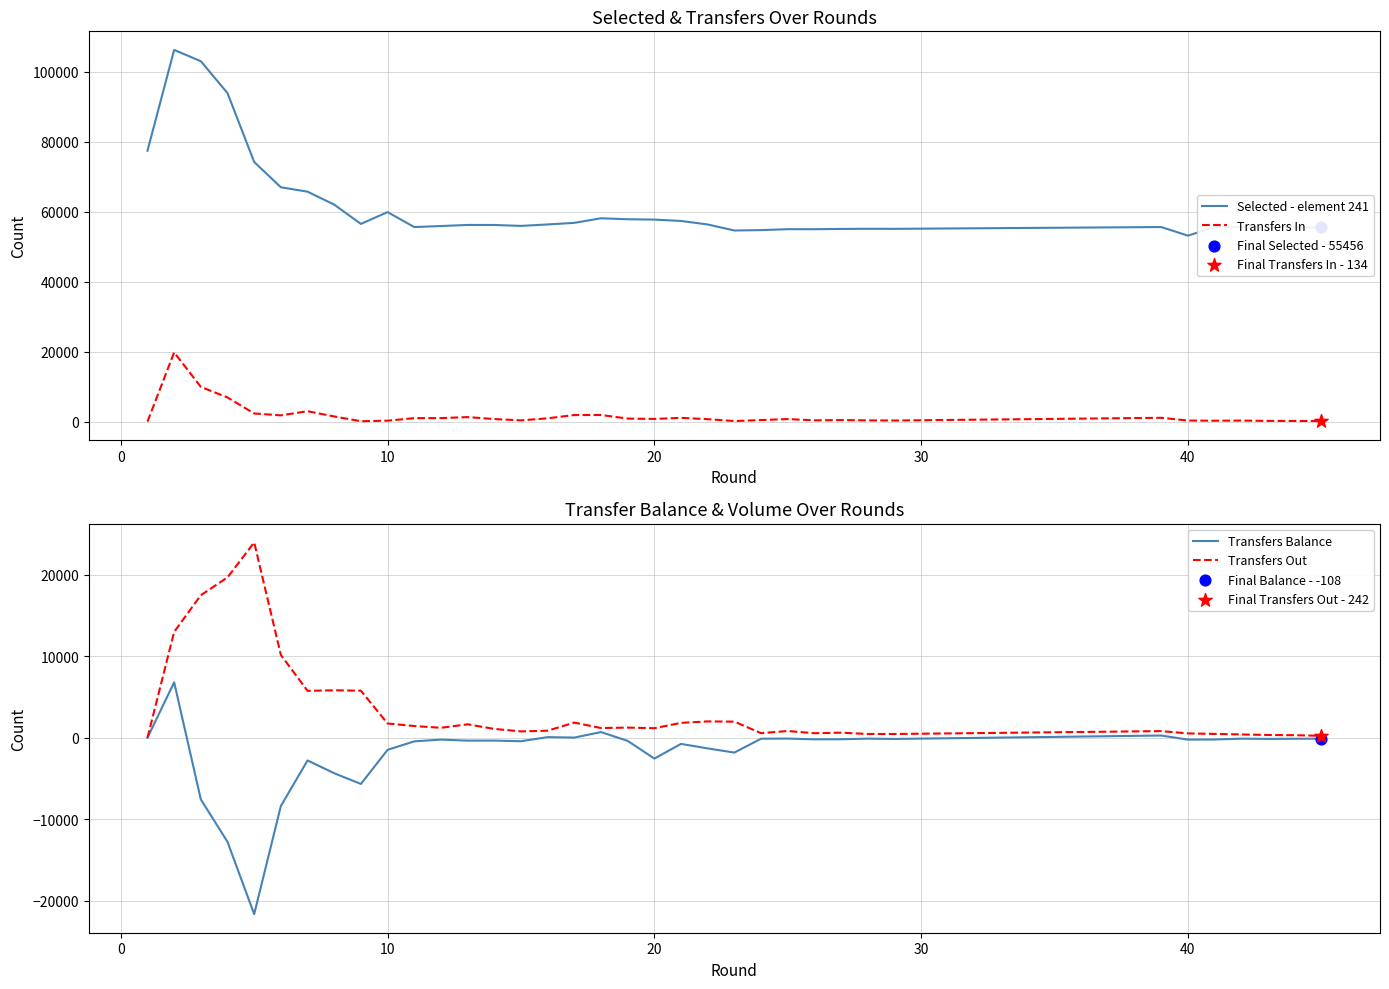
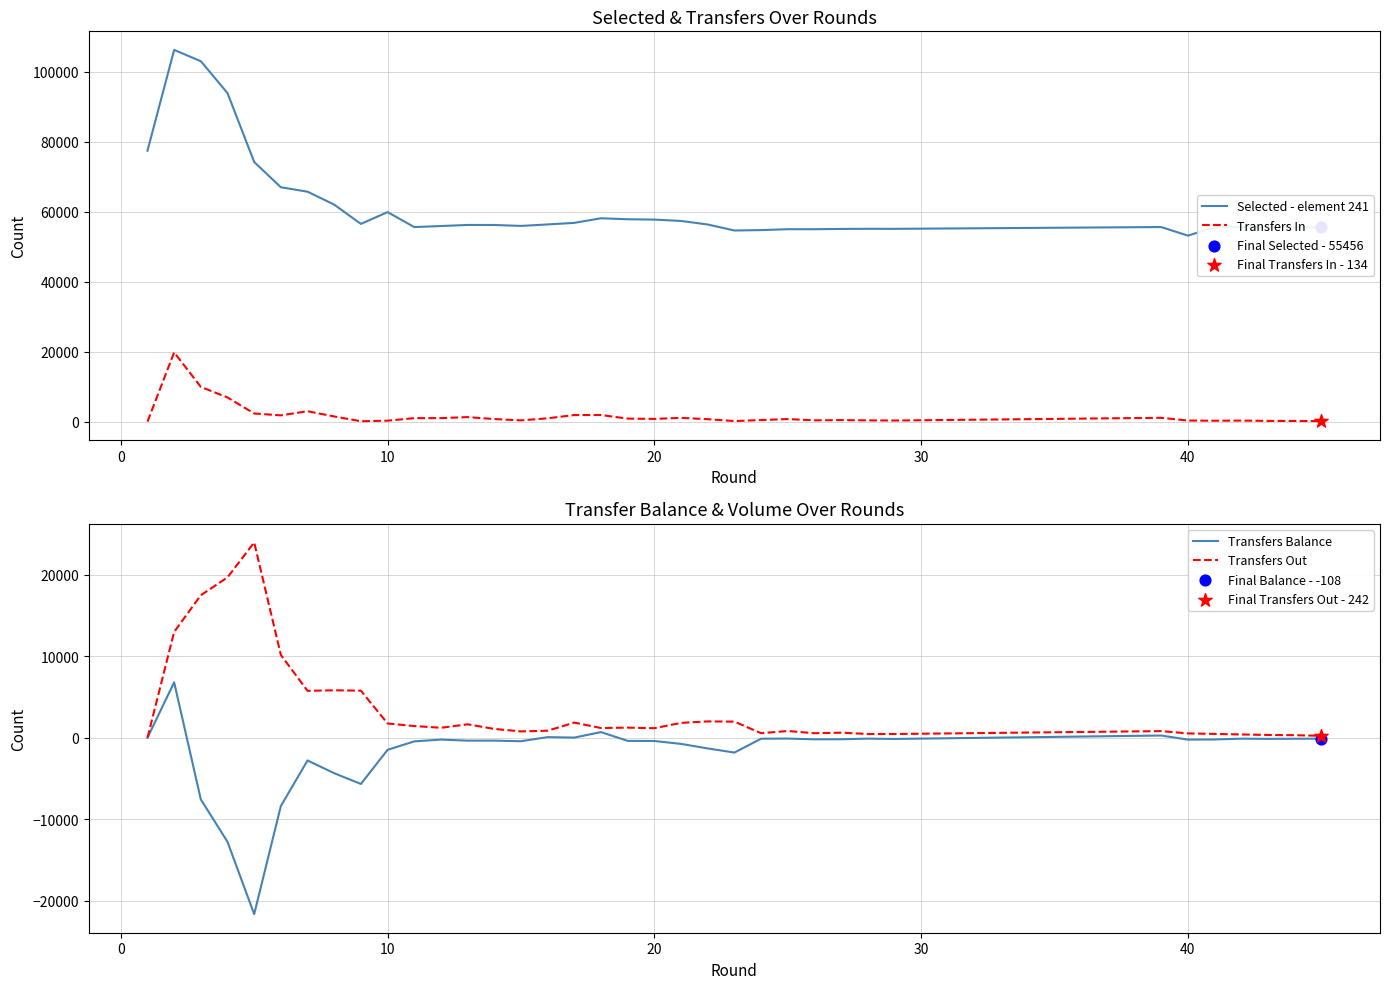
  {
    "Selected & Transfers Over Rounds": {
      "Selected - element 241": {
        "10": 60000,
        "20": 58000,
        "40": 53000
      }
    },
    "Transfer Balance & Volume Over Rounds": {
      "Transfers Balance": {
        "10": -1000,
-       "20": -3000,
+       "20": 0,
        "40": 0
      }
    }
  }
